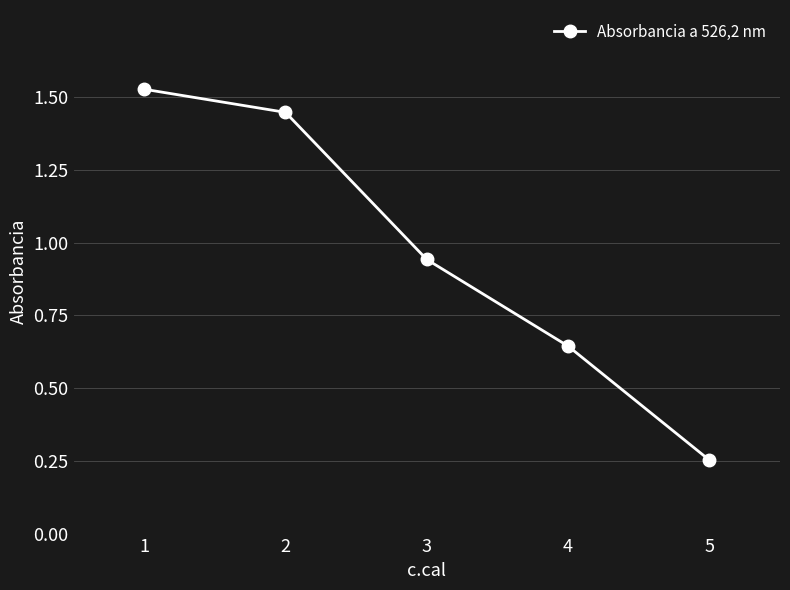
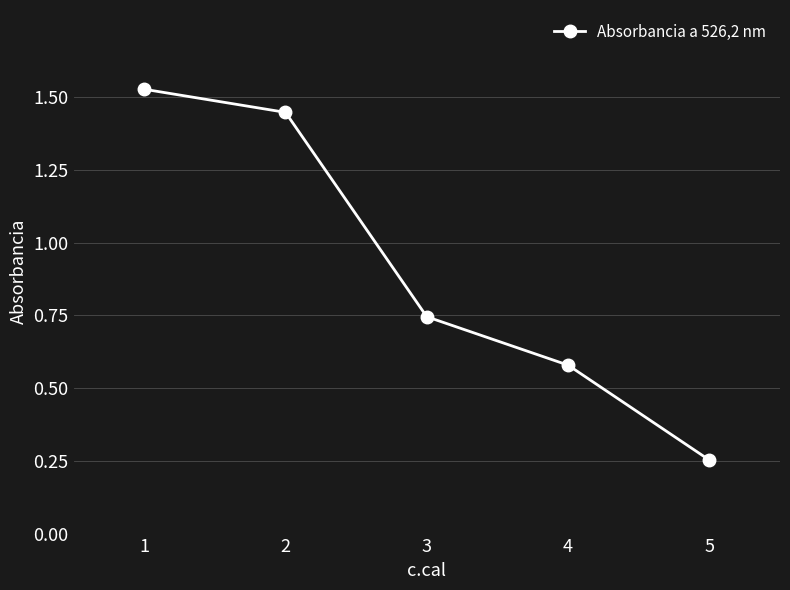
  {
    "1": 1.53,
    "2": 1.45,
-   "3": 0.94,
-   "4": 0.64,
+   "3": 0.75,
+   "4": 0.58,
    "5": 0.25
  }
